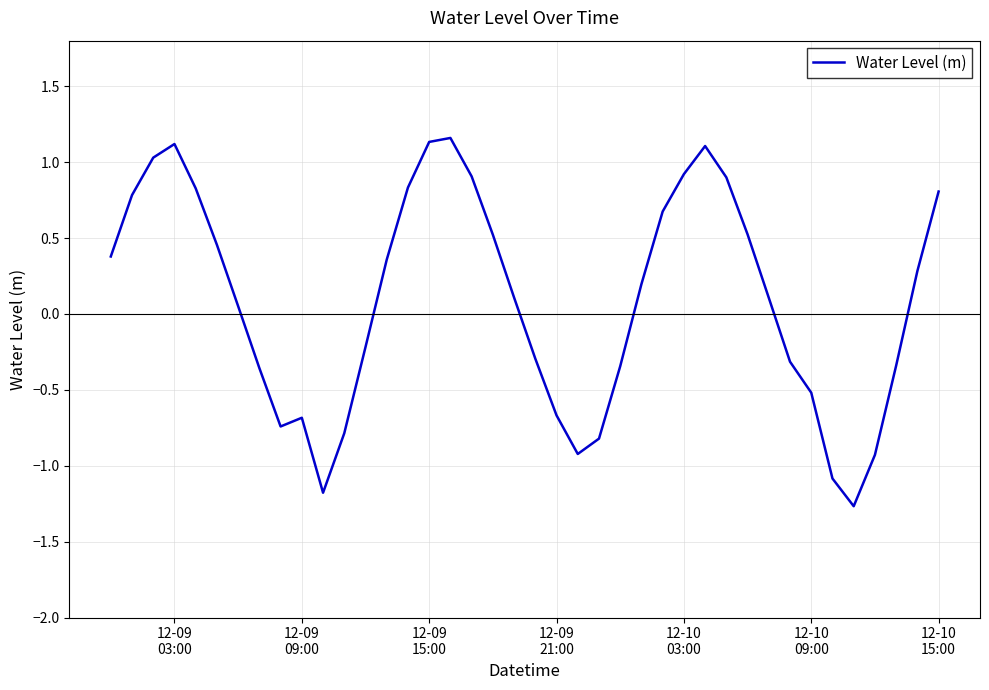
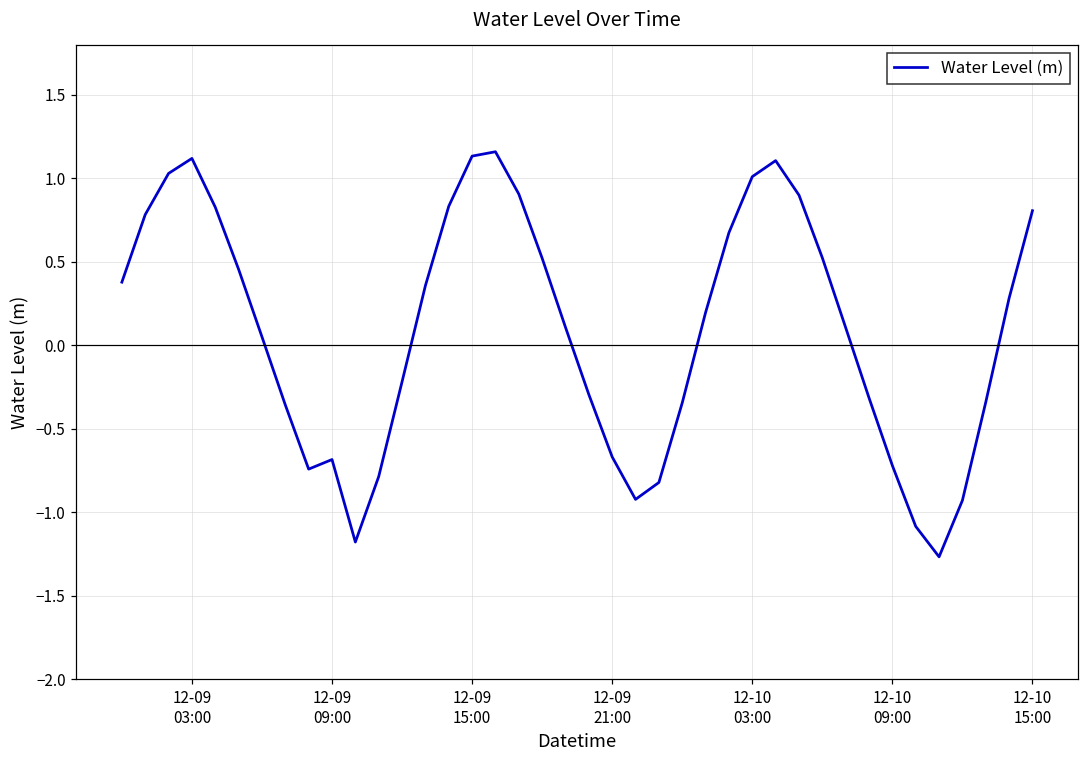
  {
    "12-09 03:00": 1.12,
    "12-09 09:00": -0.68,
    "12-09 15:00": 1.13,
    "12-09 21:00": -0.67,
-   "12-10 03:00": 0.92,
-   "12-10 09:00": -0.52,
+   "12-10 03:00": 1.01,
+   "12-10 09:00": -0.72,
    "12-10 15:00": 0.81
  }
